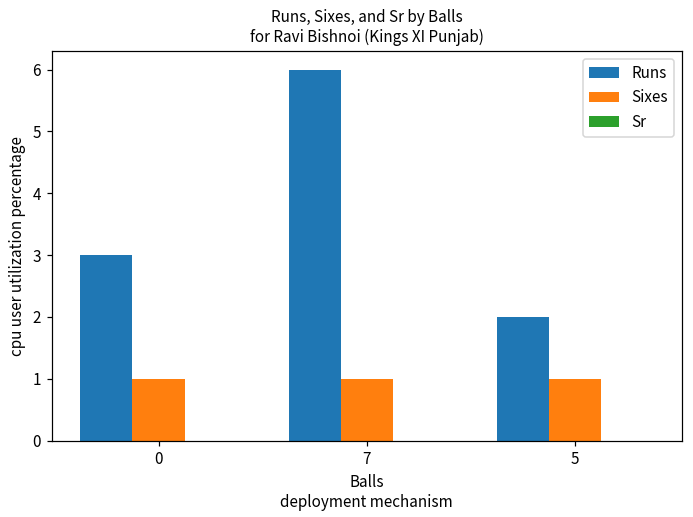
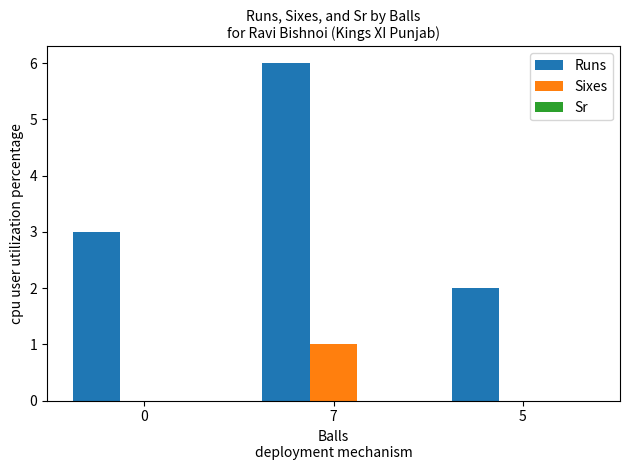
  {
    "Runs": {
      "0": 3,
      "7": 6,
      "5": 2
    },
    "Sixes": {
-     "0": 1,
+     "0": 0,
      "7": 1,
-     "5": 1
+     "5": 0
    },
    "Sr": {
      "0": 0,
      "7": 0,
      "5": 0
    }
  }
